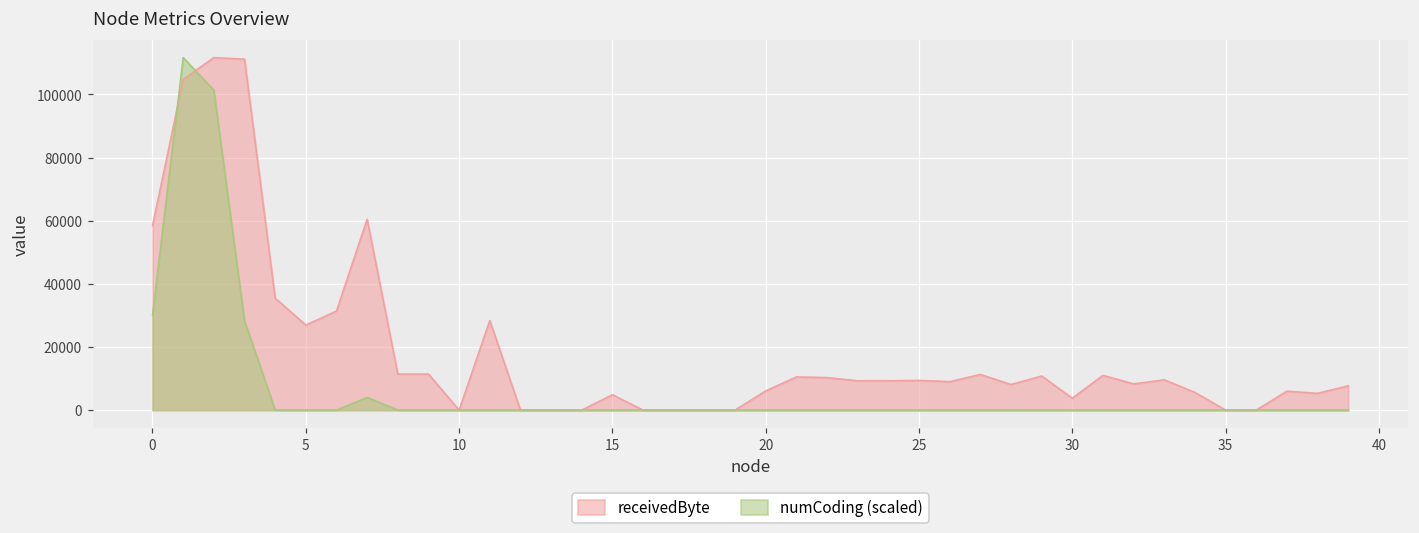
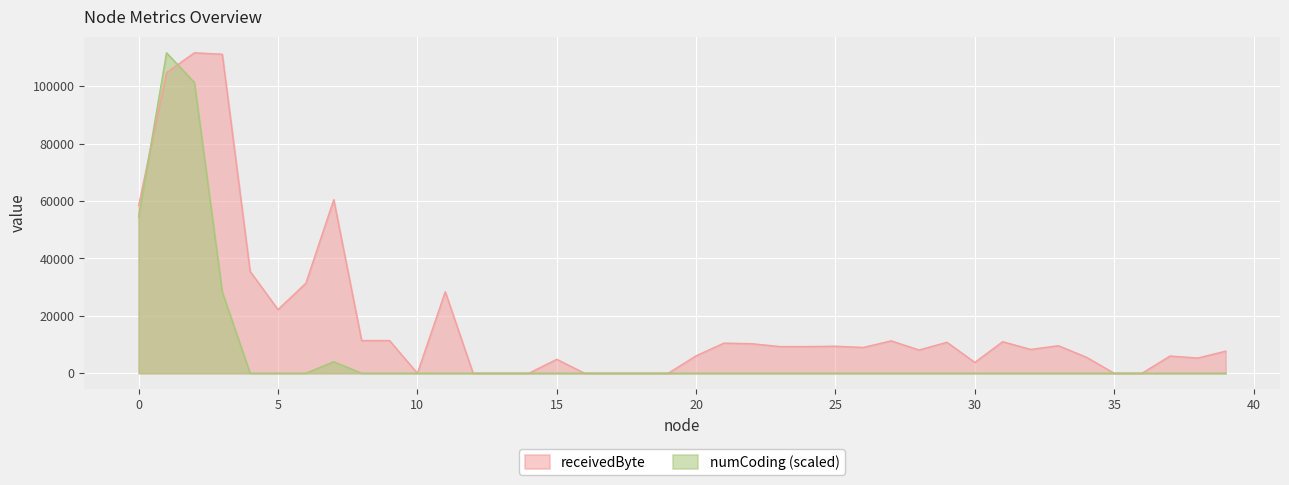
  {
    "receivedByte": {
      "0": 58000,
-     "5": 27000,
+     "5": 22000,
      "15": 5000,
      "20": 6000,
      "25": 9000,
      "30": 4000
    },
    "numCoding (scaled)": {
-     "0": 30000,
+     "0": 54000,
      "5": 0,
      "15": 0,
      "20": 0,
      "25": 0,
      "30": 0
    }
  }
